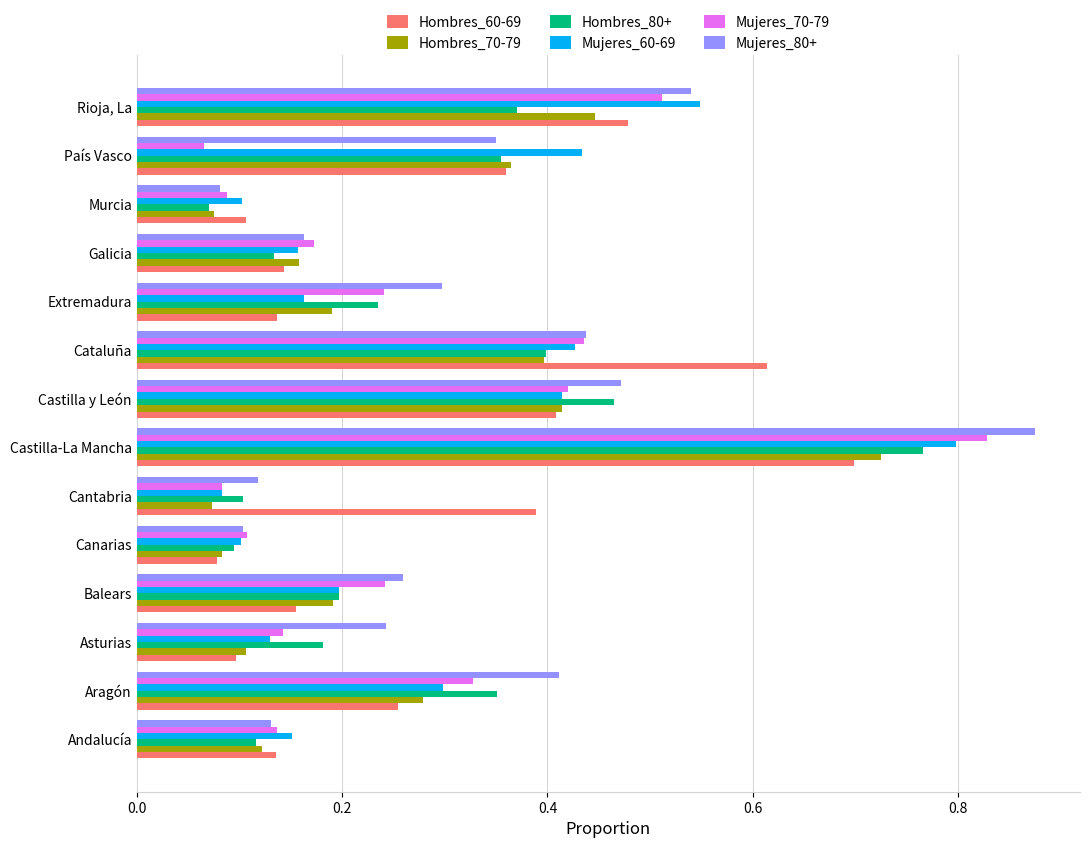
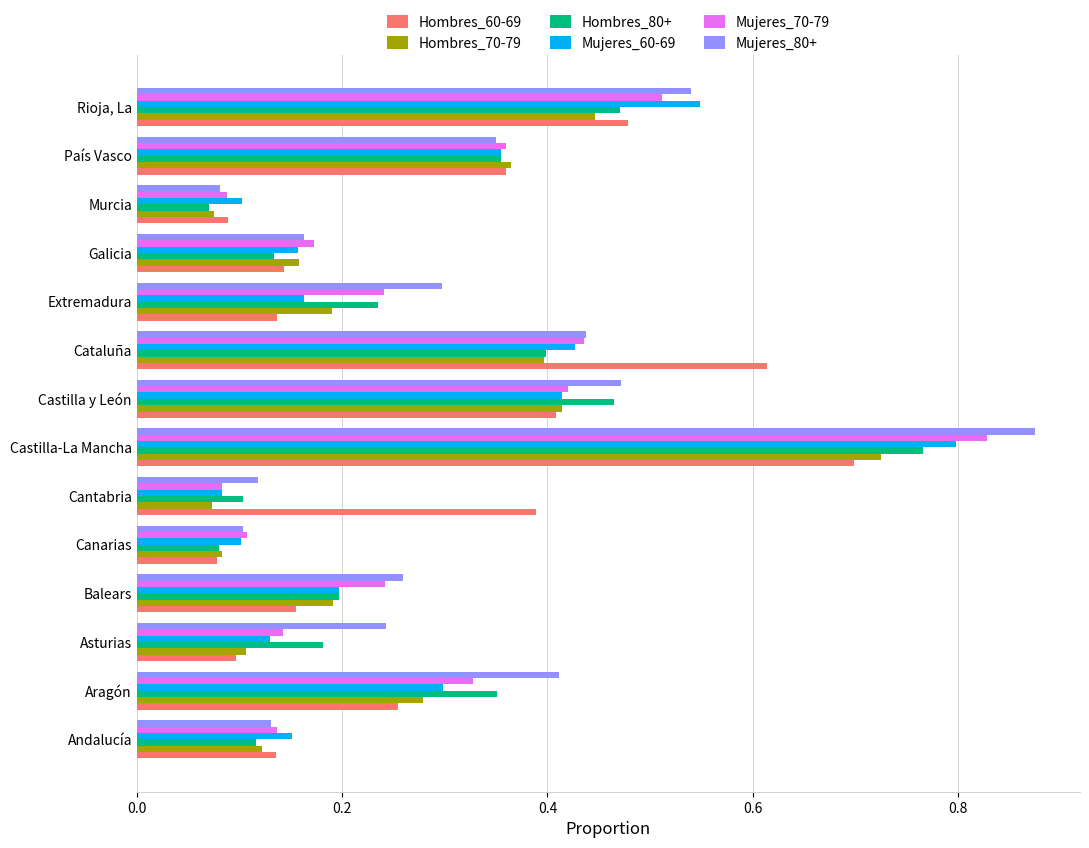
  {
    "Hombres_60-69": {
      "Rioja, La": 0.479,
      "País Vasco": 0.360,
-     "Murcia": 0.106,
+     "Murcia": 0.088,
      "Galicia": 0.144,
      "Extremadura": 0.137,
      "Cataluña": 0.614,
      "Castilla y León": 0.409,
      "Castilla-La Mancha": 0.699,
      "Cantabria": 0.389,
      "Canarias": 0.078,
      "Balears": 0.155,
      "Asturias": 0.096,
      "Aragón": 0.255,
      "Andalucía": 0.135
    },
    "Hombres_70-79": {
      "Rioja, La": 0.446,
      "País Vasco": 0.365,
      "Murcia": 0.075,
      "Galicia": 0.158,
      "Extremadura": 0.190,
      "Cataluña": 0.397,
      "Castilla y León": 0.414,
      "Castilla-La Mancha": 0.725,
      "Cantabria": 0.073,
      "Canarias": 0.083,
      "Balears": 0.191,
      "Asturias": 0.106,
      "Aragón": 0.279,
      "Andalucía": 0.122
    },
    "Hombres_80+": {
-     "Rioja, La": 0.370,
+     "Rioja, La": 0.471,
      "País Vasco": 0.354,
      "Murcia": 0.070,
      "Galicia": 0.133,
      "Extremadura": 0.235,
      "Cataluña": 0.398,
      "Castilla y León": 0.465,
      "Castilla-La Mancha": 0.766,
      "Cantabria": 0.104,
-     "Canarias": 0.095,
+     "Canarias": 0.080,
      "Balears": 0.197,
      "Asturias": 0.181,
      "Aragón": 0.351,
      "Andalucía": 0.116
    },
    "Mujeres_60-69": {
      "Rioja, La": 0.549,
-     "País Vasco": 0.433,
+     "País Vasco": 0.355,
      "Murcia": 0.103,
      "Galicia": 0.157,
      "Extremadura": 0.162,
      "Cataluña": 0.426,
      "Castilla y León": 0.414,
      "Castilla-La Mancha": 0.798,
      "Cantabria": 0.083,
      "Canarias": 0.101,
      "Balears": 0.197,
      "Asturias": 0.129,
      "Aragón": 0.299,
      "Andalucía": 0.152
    },
    "Mujeres_70-79": {
      "Rioja, La": 0.511,
-     "País Vasco": 0.066,
+     "País Vasco": 0.360,
      "Murcia": 0.088,
      "Galicia": 0.173,
      "Extremadura": 0.240,
      "Cataluña": 0.436,
      "Castilla y León": 0.420,
      "Castilla-La Mancha": 0.828,
      "Cantabria": 0.083,
      "Canarias": 0.107,
      "Balears": 0.241,
      "Asturias": 0.143,
      "Aragón": 0.327,
      "Andalucía": 0.137
    },
    "Mujeres_80+": {
      "Rioja, La": 0.540,
      "País Vasco": 0.350,
      "Murcia": 0.081,
      "Galicia": 0.163,
      "Extremadura": 0.297,
      "Cataluña": 0.437,
      "Castilla y León": 0.472,
      "Castilla-La Mancha": 0.875,
      "Cantabria": 0.118,
      "Canarias": 0.103,
      "Balears": 0.259,
      "Asturias": 0.242,
      "Aragón": 0.411,
      "Andalucía": 0.130
    }
  }
